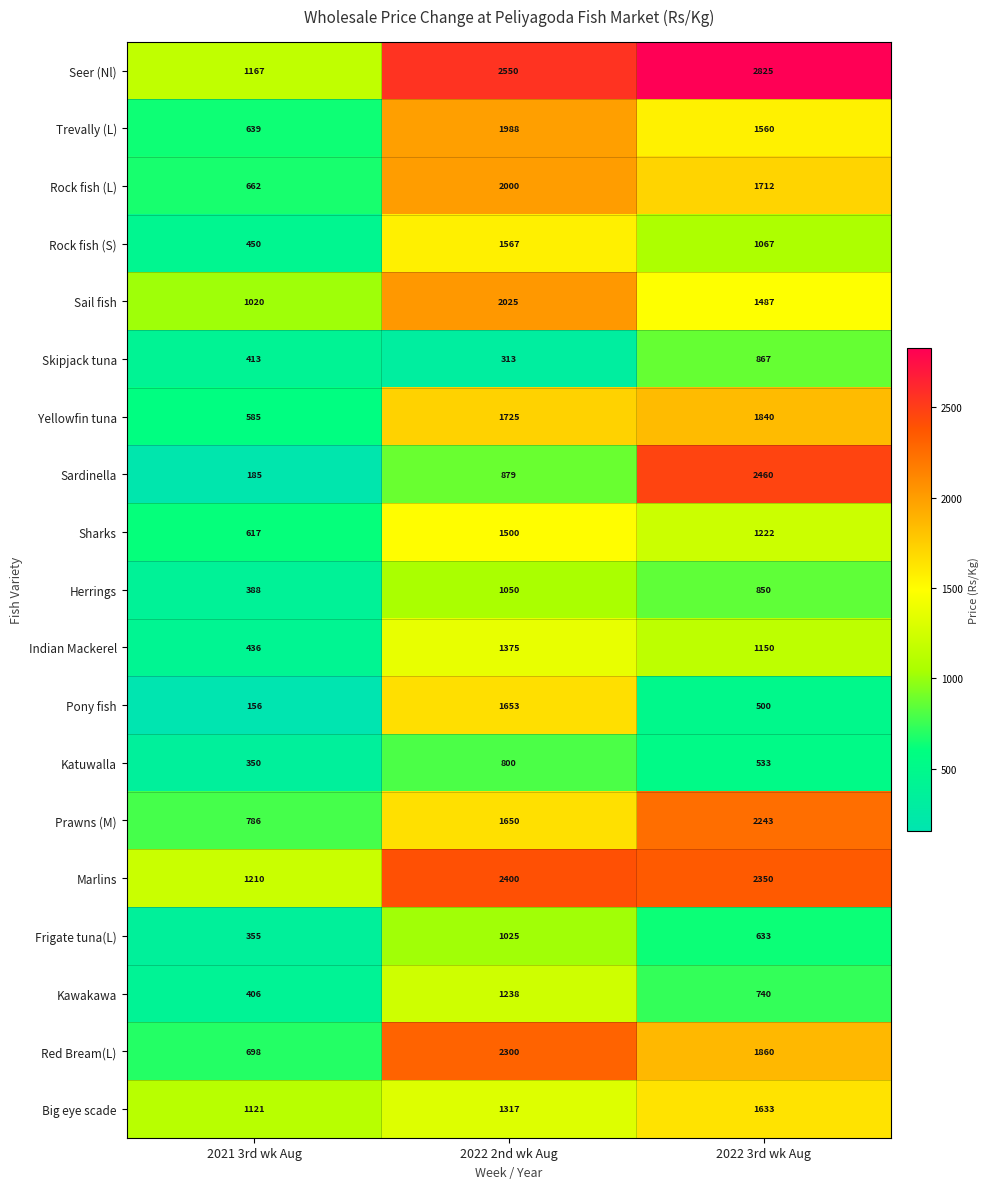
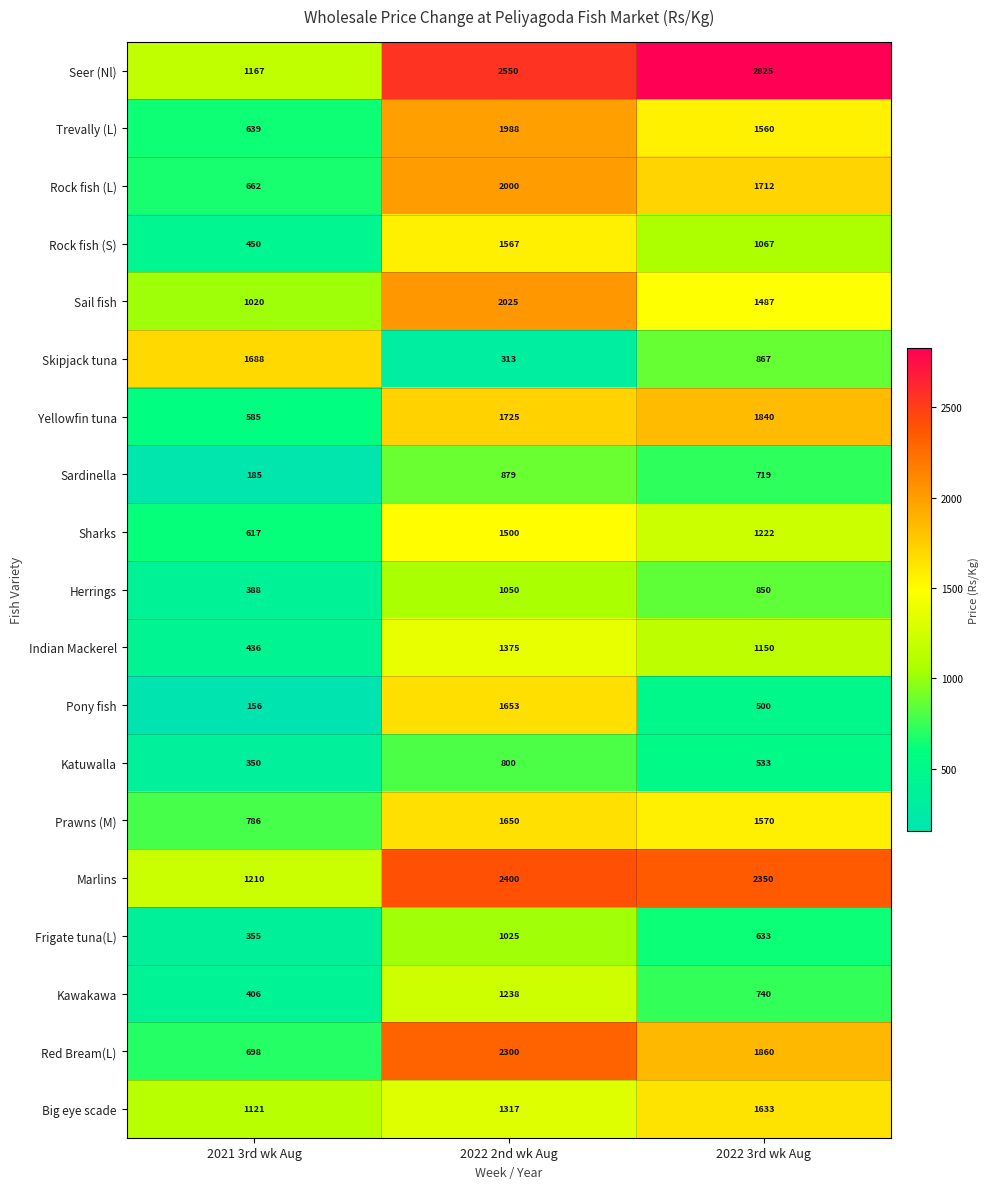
  {
    "Seer (Nl)": {
      "2021 3rd wk Aug": 1167,
      "2022 2nd wk Aug": 2550,
      "2022 3rd wk Aug": 2825
    },
    "Trevally (L)": {
      "2021 3rd wk Aug": 639,
      "2022 2nd wk Aug": 1988,
      "2022 3rd wk Aug": 1560
    },
    "Rock fish (L)": {
      "2021 3rd wk Aug": 662,
      "2022 2nd wk Aug": 2000,
      "2022 3rd wk Aug": 1712
    },
    "Rock fish (S)": {
      "2021 3rd wk Aug": 450,
      "2022 2nd wk Aug": 1567,
      "2022 3rd wk Aug": 1067
    },
    "Sail fish": {
      "2021 3rd wk Aug": 1020,
      "2022 2nd wk Aug": 2025,
      "2022 3rd wk Aug": 1487
    },
    "Skipjack tuna": {
-     "2021 3rd wk Aug": 413,
+     "2021 3rd wk Aug": 1688,
      "2022 2nd wk Aug": 313,
      "2022 3rd wk Aug": 867
    },
    "Yellowfin tuna": {
      "2021 3rd wk Aug": 585,
      "2022 2nd wk Aug": 1725,
      "2022 3rd wk Aug": 1840
    },
    "Sardinella": {
      "2021 3rd wk Aug": 185,
      "2022 2nd wk Aug": 879,
-     "2022 3rd wk Aug": 2460
+     "2022 3rd wk Aug": 719
    },
    "Sharks": {
      "2021 3rd wk Aug": 617,
      "2022 2nd wk Aug": 1500,
      "2022 3rd wk Aug": 1222
    },
    "Herrings": {
      "2021 3rd wk Aug": 388,
      "2022 2nd wk Aug": 1050,
      "2022 3rd wk Aug": 850
    },
    "Indian Mackerel": {
      "2021 3rd wk Aug": 436,
      "2022 2nd wk Aug": 1375,
      "2022 3rd wk Aug": 1150
    },
    "Pony fish": {
      "2021 3rd wk Aug": 156,
      "2022 2nd wk Aug": 1653,
      "2022 3rd wk Aug": 500
    },
    "Katuwalla": {
      "2021 3rd wk Aug": 350,
      "2022 2nd wk Aug": 800,
      "2022 3rd wk Aug": 533
    },
    "Prawns (M)": {
      "2021 3rd wk Aug": 786,
      "2022 2nd wk Aug": 1650,
-     "2022 3rd wk Aug": 2243
+     "2022 3rd wk Aug": 1570
    },
    "Marlins": {
      "2021 3rd wk Aug": 1210,
      "2022 2nd wk Aug": 2400,
      "2022 3rd wk Aug": 2350
    },
    "Frigate tuna(L)": {
      "2021 3rd wk Aug": 355,
      "2022 2nd wk Aug": 1025,
      "2022 3rd wk Aug": 633
    },
    "Kawakawa": {
      "2021 3rd wk Aug": 406,
      "2022 2nd wk Aug": 1238,
      "2022 3rd wk Aug": 740
    },
    "Red Bream(L)": {
      "2021 3rd wk Aug": 698,
      "2022 2nd wk Aug": 2300,
      "2022 3rd wk Aug": 1860
    },
    "Big eye scade": {
      "2021 3rd wk Aug": 1121,
      "2022 2nd wk Aug": 1317,
      "2022 3rd wk Aug": 1633
    }
  }
